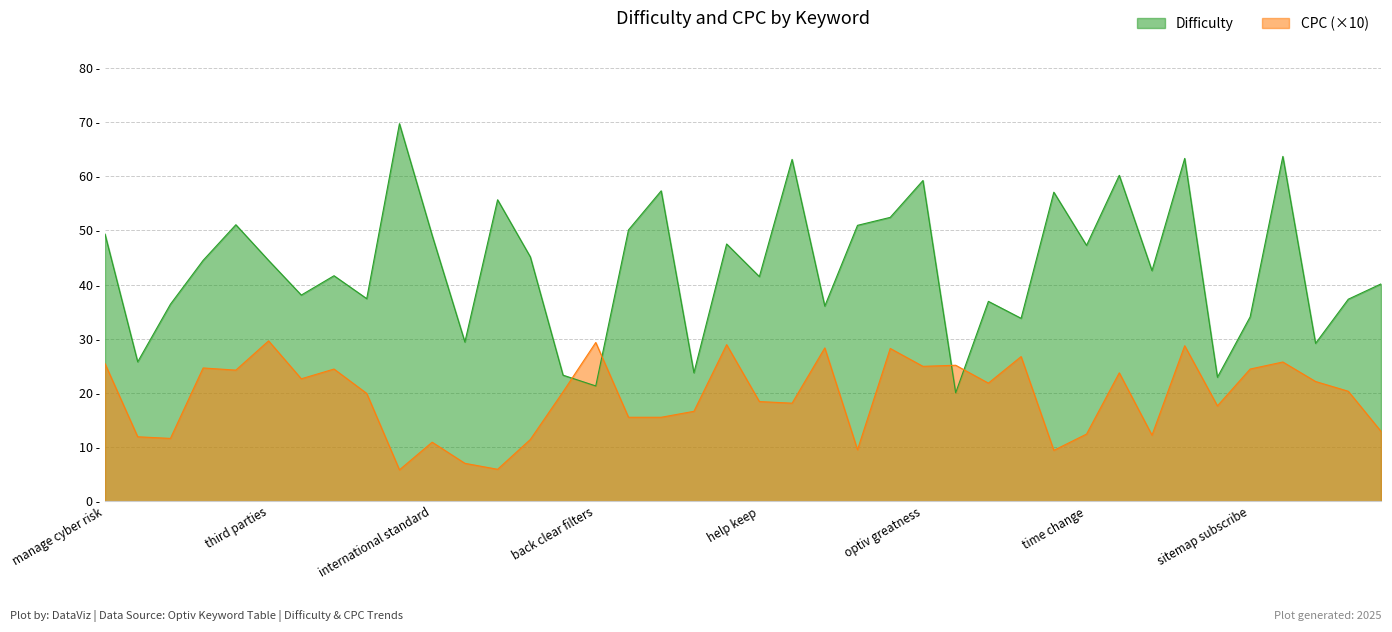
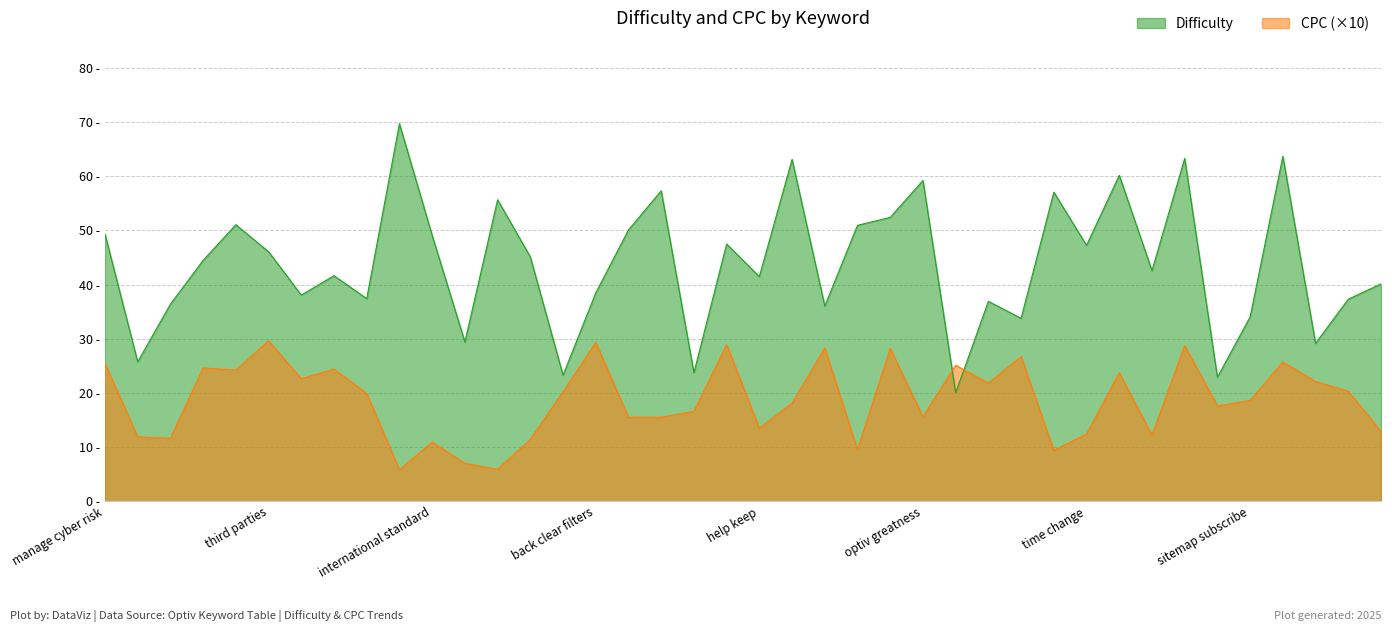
  {
    "Difficulty": {
      "manage cyber risk": "49 -",
-     "third parties": "44 -",
+     "third parties": "46 -",
      "international standard": "49 -",
-     "back clear filters": "21 -",
+     "back clear filters": "38 -",
      "help keep": "41 -",
      "optiv greatness": "59 -",
      "time change": "47 -",
      "sitemap subscribe": "34 -"
    },
    "CPC (×10)": {
      "manage cyber risk": "25 -",
      "third parties": "30 -",
      "international standard": "11 -",
      "back clear filters": "29 -",
-     "help keep": "18 -",
-     "optiv greatness": "25 -",
+     "help keep": "14 -",
+     "optiv greatness": "16 -",
      "time change": "12 -",
-     "sitemap subscribe": "24 -"
+     "sitemap subscribe": "19 -"
    }
  }
